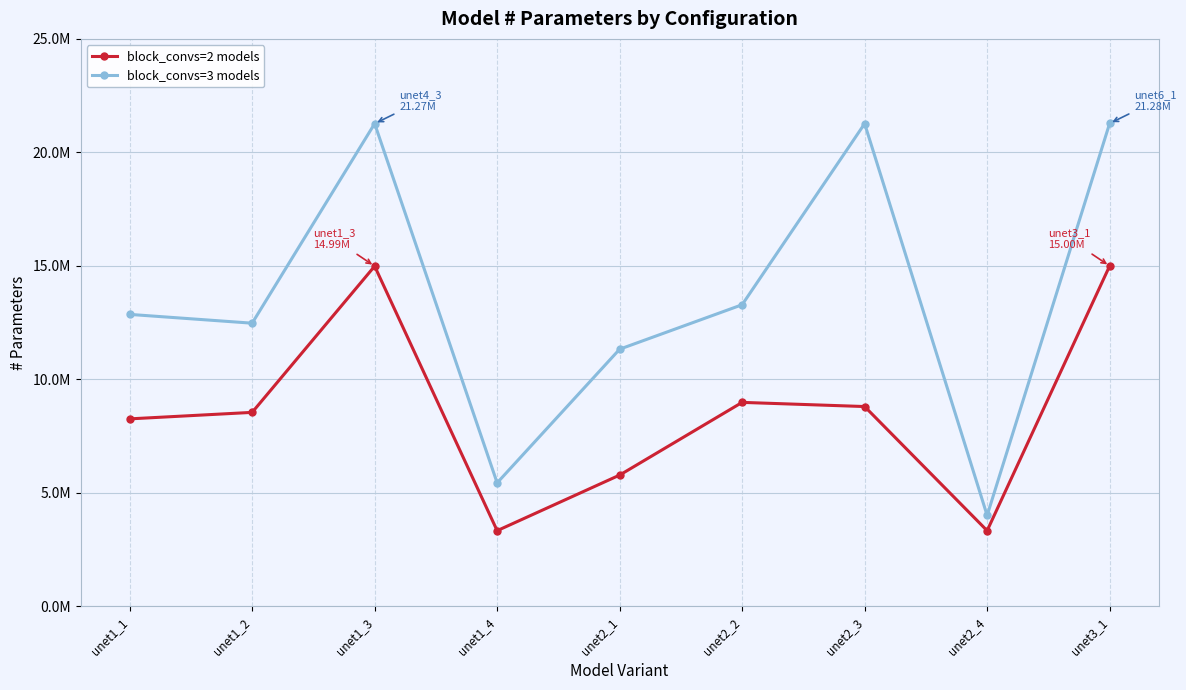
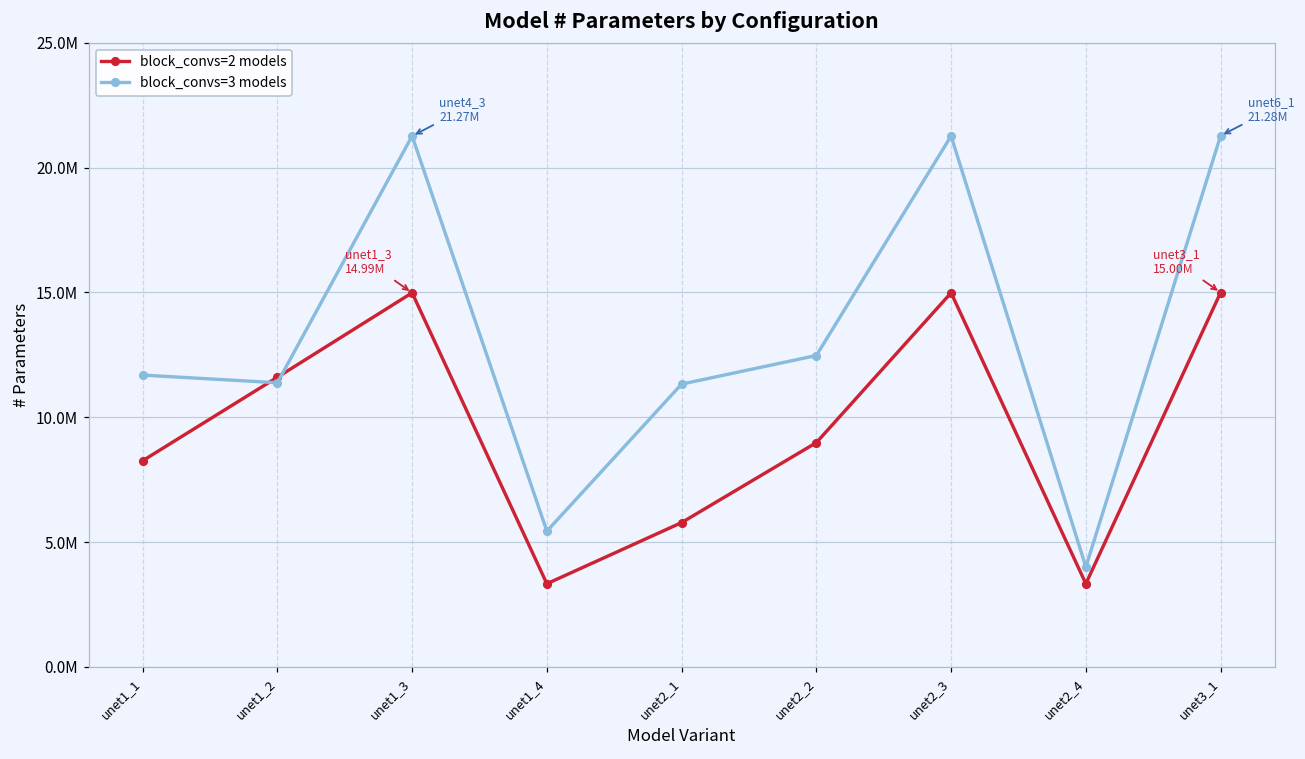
  {
    "block_convs=2 models": {
      "unet1_1": 8300000,
-     "unet1_2": 8500000,
+     "unet1_2": 11600000,
      "unet1_4": 3300000,
      "unet2_1": 5800000,
      "unet2_2": 9000000,
-     "unet2_3": 8800000,
+     "unet2_3": 15000000,
      "unet2_4": 3300000
    },
    "block_convs=3 models": {
-     "unet1_1": 12900000,
-     "unet1_2": 12500000,
+     "unet1_1": 11700000,
+     "unet1_2": 11400000,
      "unet1_4": 5400000,
      "unet2_1": 11300000,
-     "unet2_2": 13300000,
+     "unet2_2": 12500000,
      "unet2_3": 21300000,
      "unet2_4": 4000000
    }
  }
